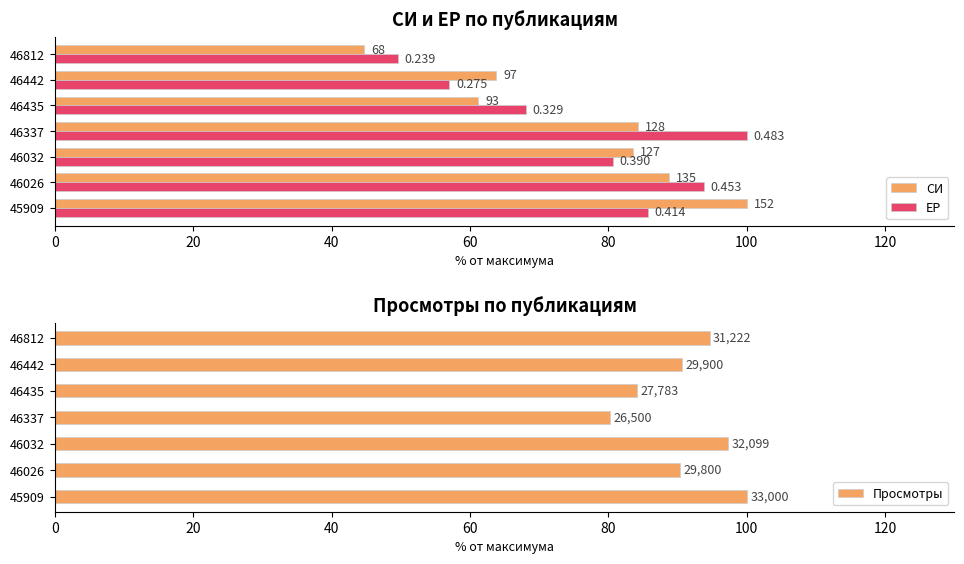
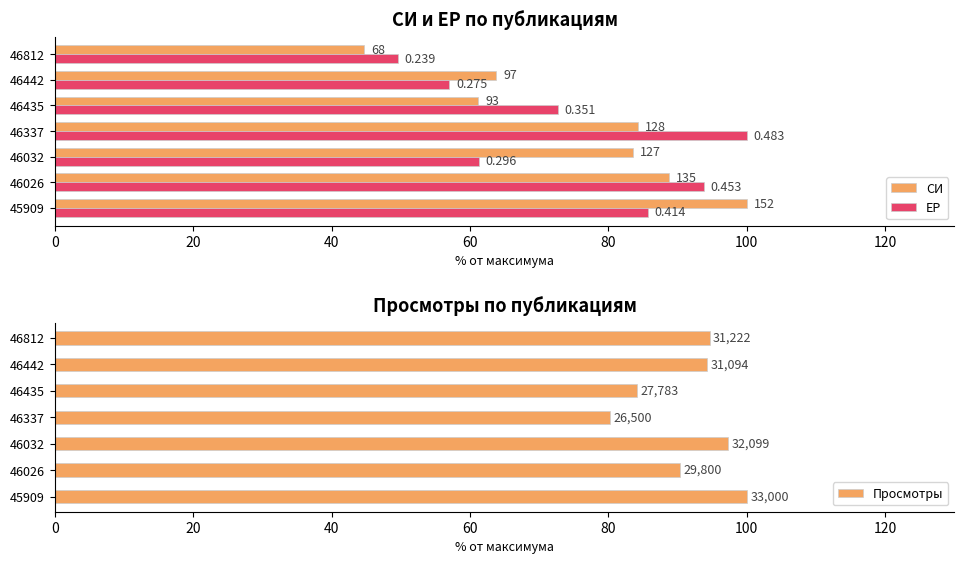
  {
    "СИ и ЕР по публикациям": {
      "ЕР": {
-       "46435": "0.329",
-       "46032": "0.390"
+       "46435": "0.351",
+       "46032": "0.296"
      }
    },
    "Просмотры по публикациям": {
-     "46442": "29,900"
+     "46442": "31,094"
    }
  }
